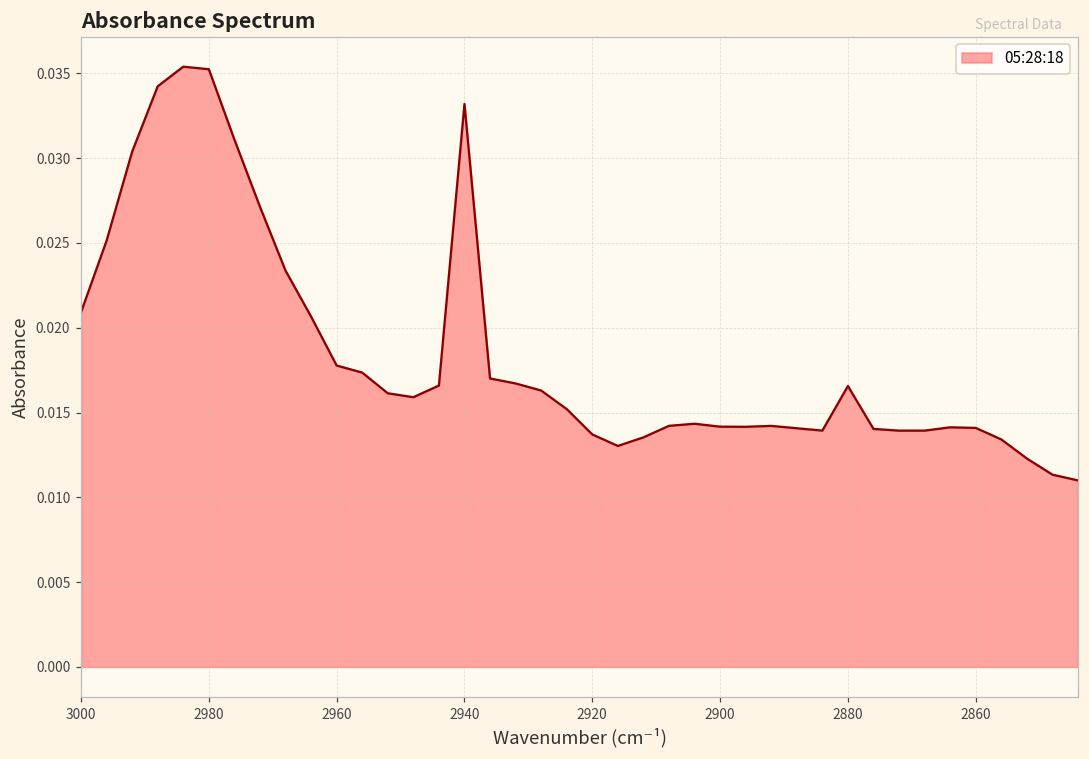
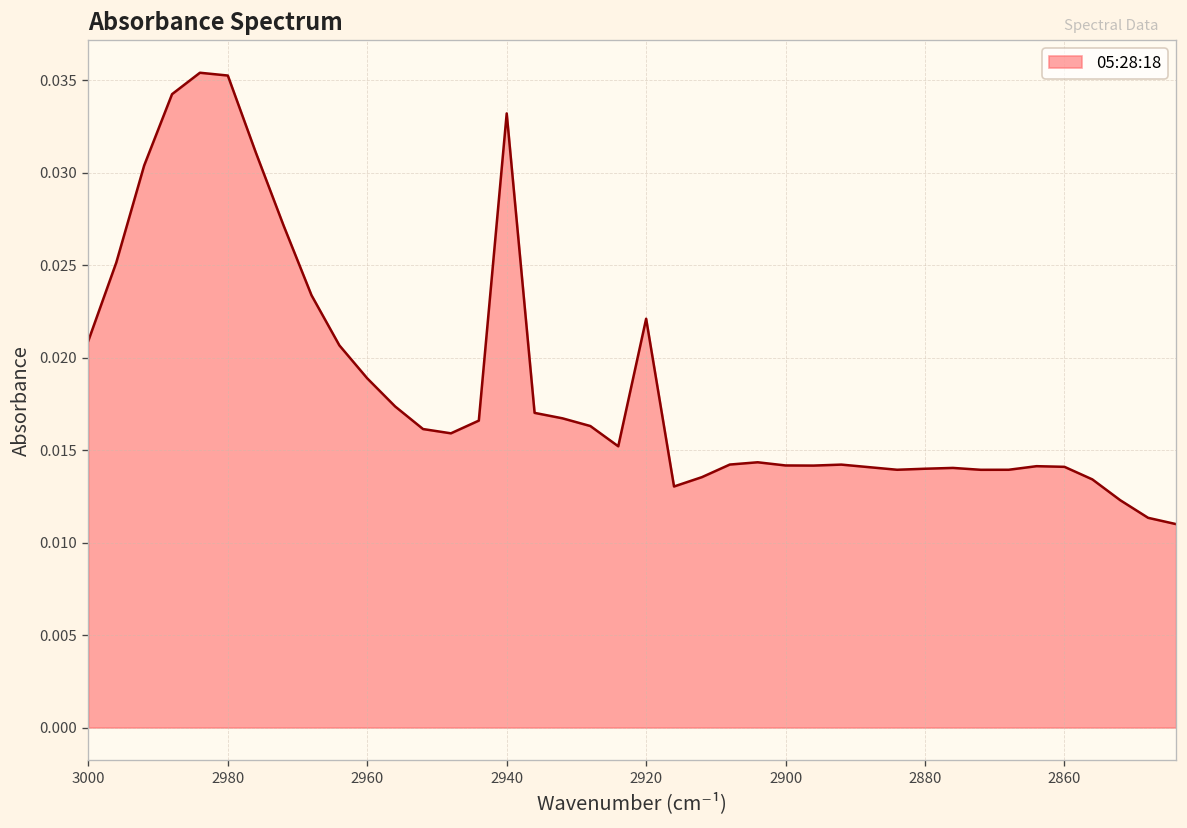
  {
    "3000": 0.0209,
    "2980": 0.0352,
-   "2960": 0.0178,
+   "2960": 0.0189,
    "2940": 0.0332,
-   "2920": 0.0137,
+   "2920": 0.0221,
    "2900": 0.0142,
-   "2880": 0.0166,
+   "2880": 0.0140,
    "2860": 0.0141
  }
